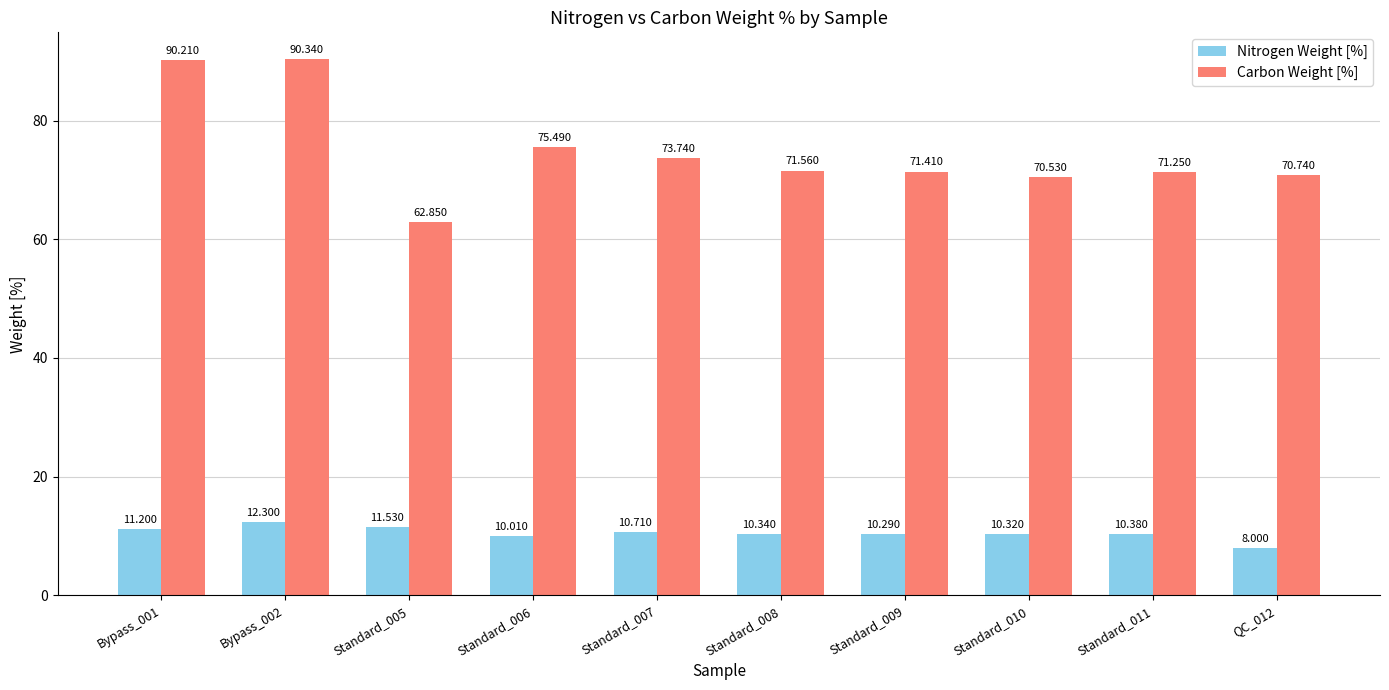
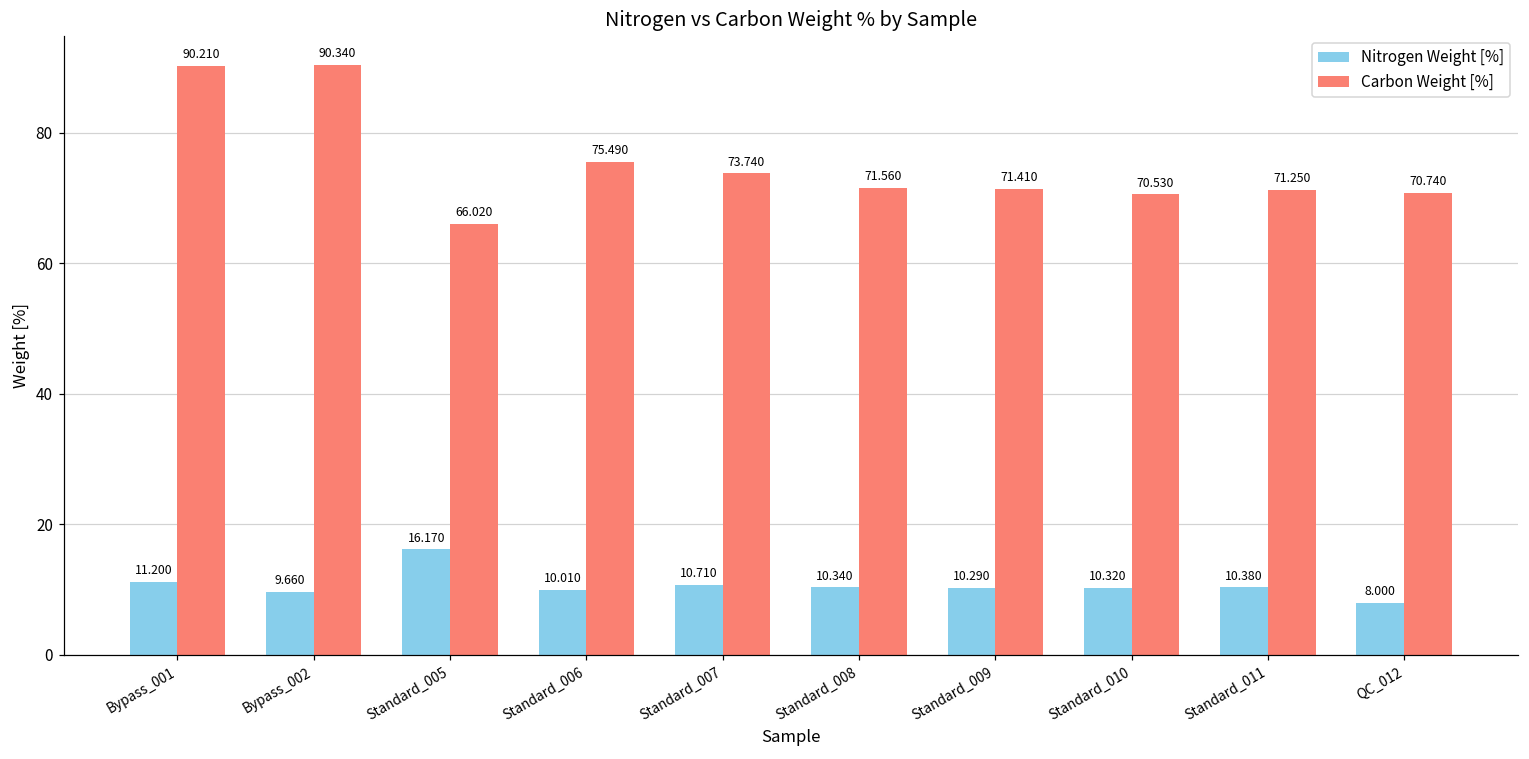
  {
    "Nitrogen Weight [%]": {
      "Bypass_001": 11.200,
-     "Bypass_002": 12.300,
-     "Standard_005": 11.530,
+     "Bypass_002": 9.660,
+     "Standard_005": 16.170,
      "Standard_006": 10.010,
      "Standard_007": 10.710,
      "Standard_008": 10.340,
      "Standard_009": 10.290,
      "Standard_010": 10.320,
      "Standard_011": 10.380,
      "QC_012": 8.000
    },
    "Carbon Weight [%]": {
      "Bypass_001": 90.210,
      "Bypass_002": 90.340,
-     "Standard_005": 62.850,
+     "Standard_005": 66.020,
      "Standard_006": 75.490,
      "Standard_007": 73.740,
      "Standard_008": 71.560,
      "Standard_009": 71.410,
      "Standard_010": 70.530,
      "Standard_011": 71.250,
      "QC_012": 70.740
    }
  }
